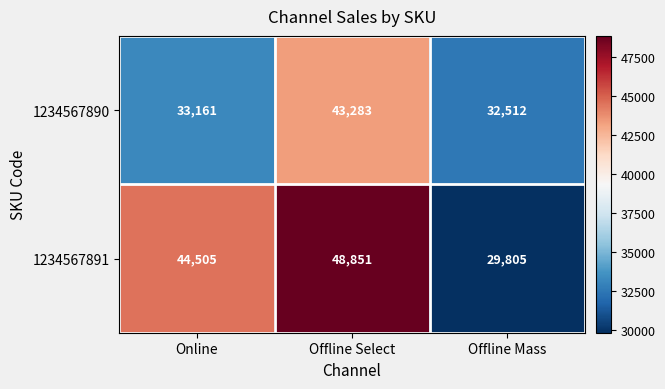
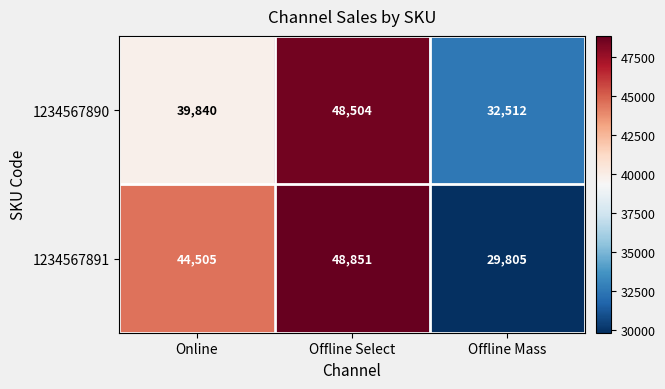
  {
    "1234567890": {
-     "Online": "33,161",
-     "Offline Select": "43,283",
+     "Online": "39,840",
+     "Offline Select": "48,504",
      "Offline Mass": "32,512"
    },
    "1234567891": {
      "Online": "44,505",
      "Offline Select": "48,851",
      "Offline Mass": "29,805"
    }
  }
